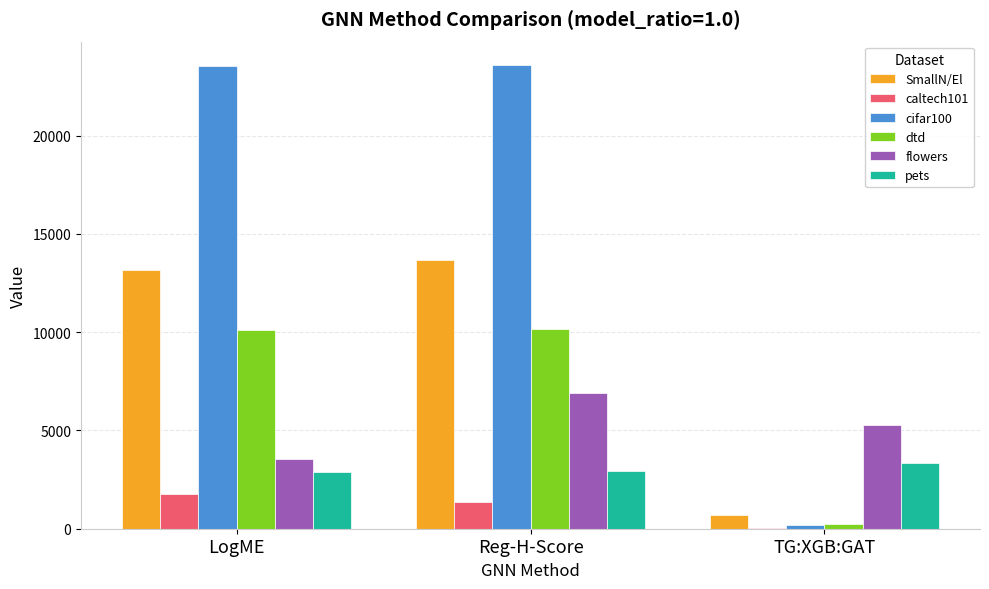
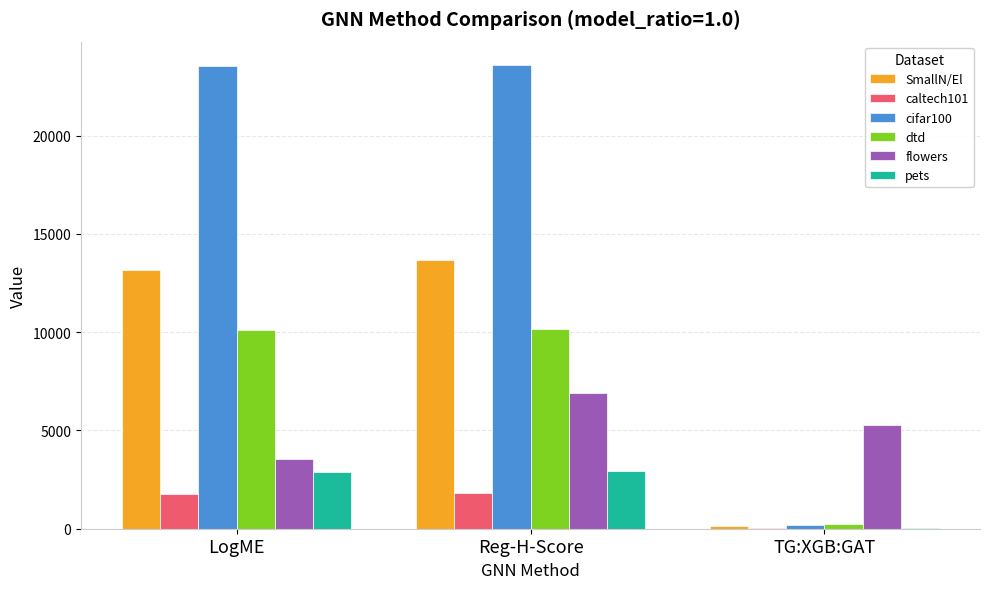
  {
    "SmallN/El": {
      "LogME": 13200,
      "Reg-H-Score": 13700,
-     "TG:XGB:GAT": 700
+     "TG:XGB:GAT": 100
    },
    "caltech101": {
      "LogME": 1800,
-     "Reg-H-Score": 1300
+     "Reg-H-Score": 1800
    },
    "cifar100": {
      "LogME": 23500,
      "Reg-H-Score": 23600,
      "TG:XGB:GAT": 200
    },
    "dtd": {
      "LogME": 10100,
      "Reg-H-Score": 10200,
      "TG:XGB:GAT": 300
    },
    "flowers": {
      "LogME": 3600,
      "Reg-H-Score": 6900,
      "TG:XGB:GAT": 5300
    },
    "pets": {
      "LogME": 2900,
      "Reg-H-Score": 2900,
-     "TG:XGB:GAT": 3300
+     "TG:XGB:GAT": 100
    }
  }
